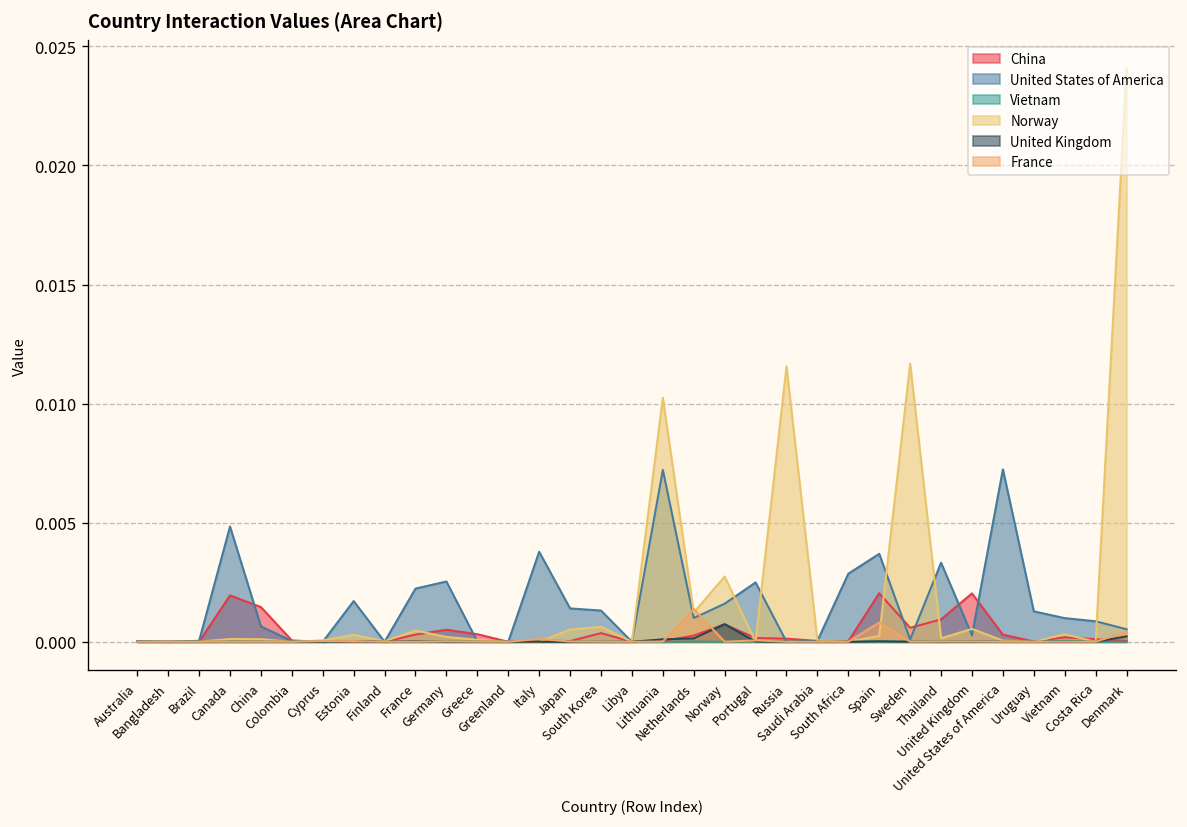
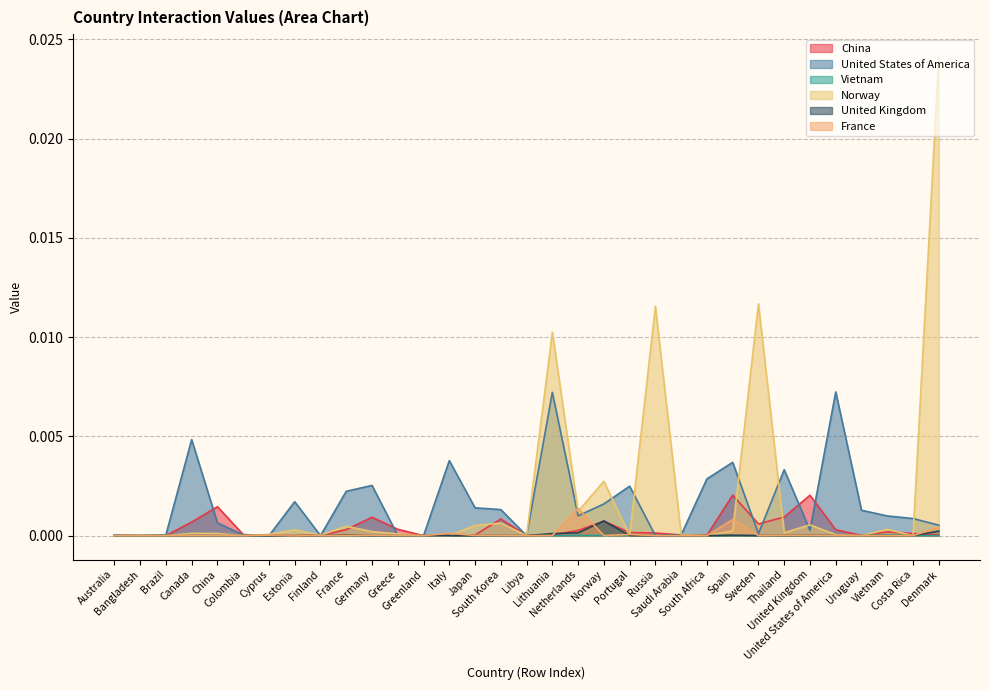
  {
    "China": {
-     "Canada": 0.0019,
+     "Canada": 0.0007,
      "China": 0.0015,
      "France": 0.0003,
-     "Germany": 0.0005,
+     "Germany": 0.0009,
      "Greece": 0.0003,
-     "South Korea": 0.0004,
+     "South Korea": 0.0008,
      "Russia": 0.0001,
      "Spain": 0.0020,
      "Sweden": 0.0006,
      "Thailand": 0.0009,
      "United Kingdom": 0.0020,
      "United States of America": 0.0003
    },
    "United Kingdom": {
      "Denmark": 0.0002
    }
  }
